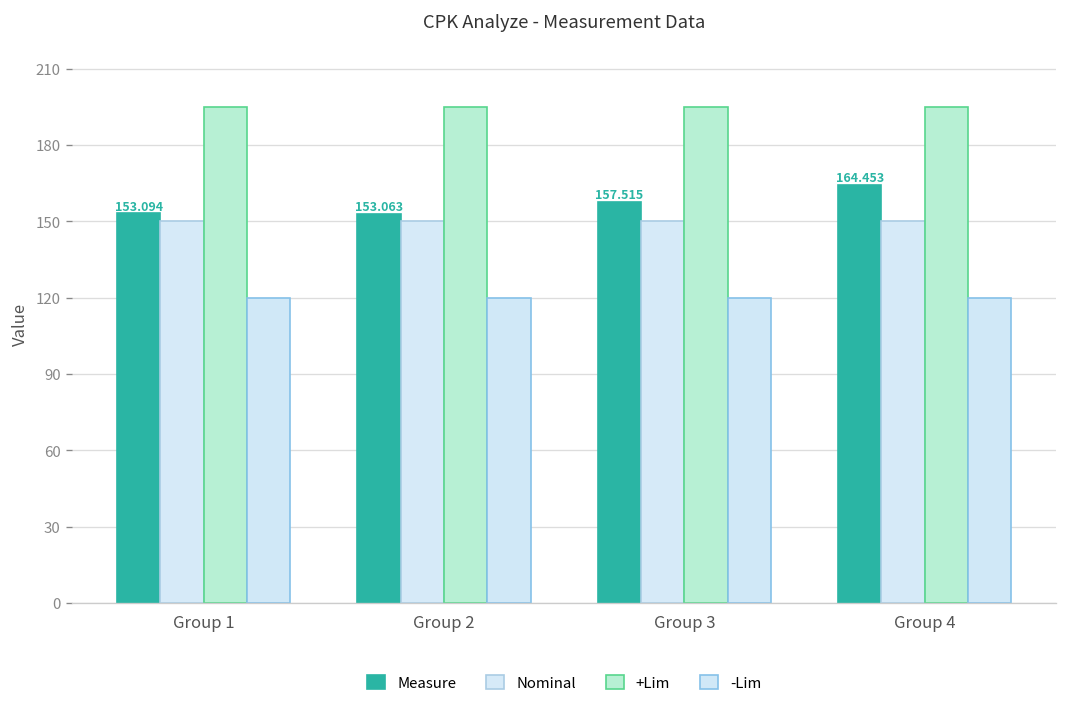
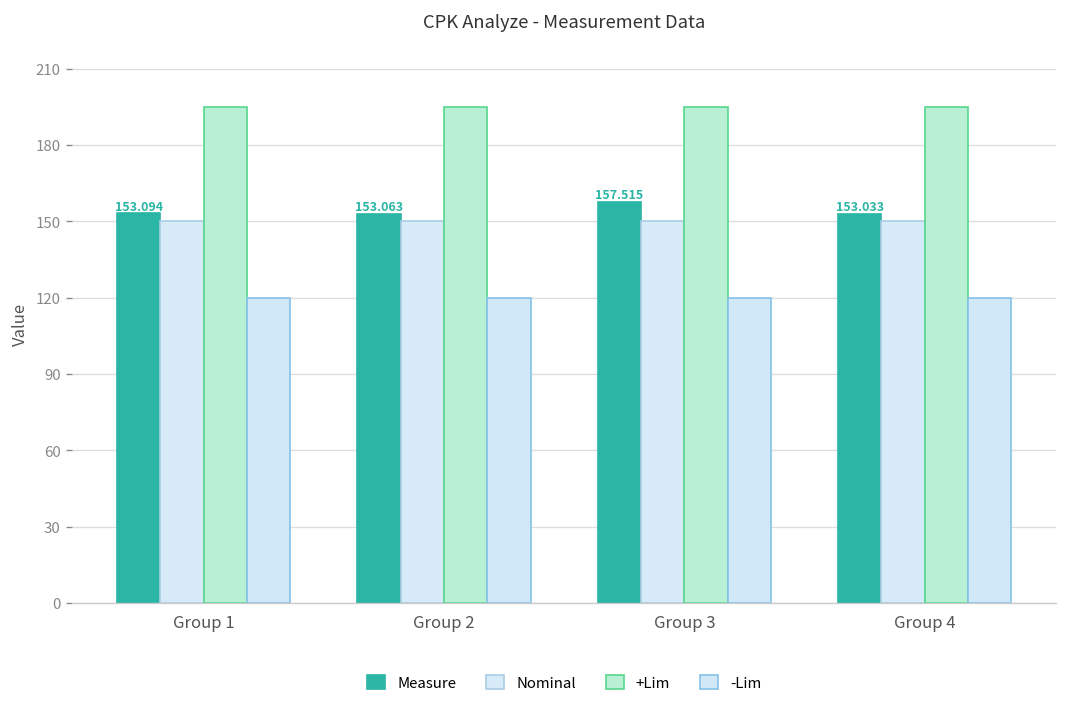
  {
    "Measure": {
      "Group 1": 153.094,
      "Group 2": 153.063,
      "Group 3": 157.515,
-     "Group 4": 164.453
+     "Group 4": 153.033
    }
  }
